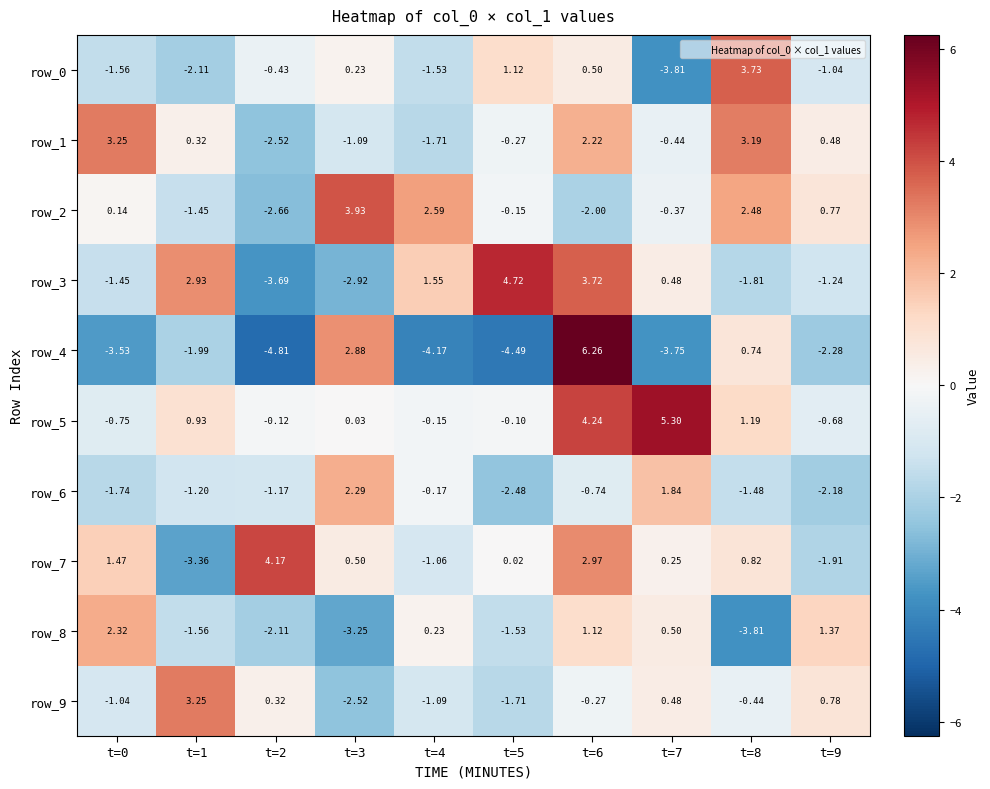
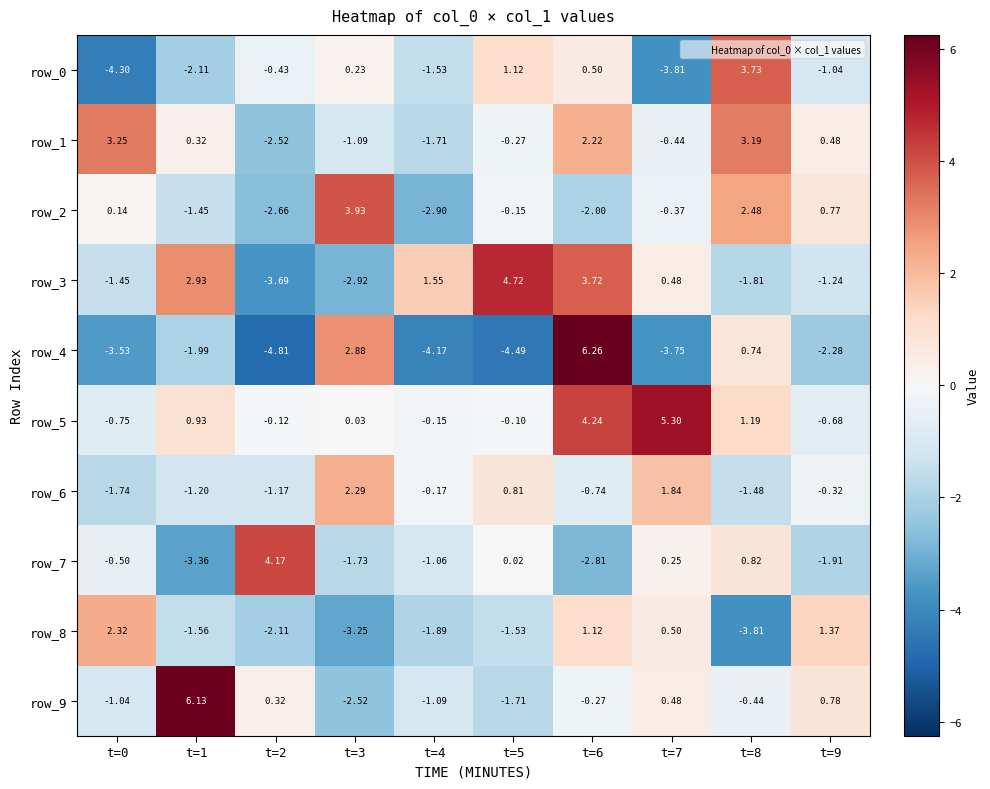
  {
    "row_0": {
-     "t=0": -1.56,
+     "t=0": -4.30,
      "t=1": -2.11,
      "t=2": -0.43,
      "t=3": 0.23,
      "t=4": -1.53,
      "t=5": 1.12,
      "t=6": 0.50,
      "t=7": -3.81,
      "t=8": 3.73,
      "t=9": -1.04
    },
    "row_1": {
      "t=0": 3.25,
      "t=1": 0.32,
      "t=2": -2.52,
      "t=3": -1.09,
      "t=4": -1.71,
      "t=5": -0.27,
      "t=6": 2.22,
      "t=7": -0.44,
      "t=8": 3.19,
      "t=9": 0.48
    },
    "row_2": {
      "t=0": 0.14,
      "t=1": -1.45,
      "t=2": -2.66,
      "t=3": 3.93,
-     "t=4": 2.59,
+     "t=4": -2.90,
      "t=5": -0.15,
      "t=6": -2.00,
      "t=7": -0.37,
      "t=8": 2.48,
      "t=9": 0.77
    },
    "row_3": {
      "t=0": -1.45,
      "t=1": 2.93,
      "t=2": -3.69,
      "t=3": -2.92,
      "t=4": 1.55,
      "t=5": 4.72,
      "t=6": 3.72,
      "t=7": 0.48,
      "t=8": -1.81,
      "t=9": -1.24
    },
    "row_4": {
      "t=0": -3.53,
      "t=1": -1.99,
      "t=2": -4.81,
      "t=3": 2.88,
      "t=4": -4.17,
      "t=5": -4.49,
      "t=6": 6.26,
      "t=7": -3.75,
      "t=8": 0.74,
      "t=9": -2.28
    },
    "row_5": {
      "t=0": -0.75,
      "t=1": 0.93,
      "t=2": -0.12,
      "t=3": 0.03,
      "t=4": -0.15,
      "t=5": -0.10,
      "t=6": 4.24,
      "t=7": 5.30,
      "t=8": 1.19,
      "t=9": -0.68
    },
    "row_6": {
      "t=0": -1.74,
      "t=1": -1.20,
      "t=2": -1.17,
      "t=3": 2.29,
      "t=4": -0.17,
-     "t=5": -2.48,
+     "t=5": 0.81,
      "t=6": -0.74,
      "t=7": 1.84,
      "t=8": -1.48,
-     "t=9": -2.18
+     "t=9": -0.32
    },
    "row_7": {
-     "t=0": 1.47,
+     "t=0": -0.50,
      "t=1": -3.36,
      "t=2": 4.17,
-     "t=3": 0.50,
+     "t=3": -1.73,
      "t=4": -1.06,
      "t=5": 0.02,
-     "t=6": 2.97,
+     "t=6": -2.81,
      "t=7": 0.25,
      "t=8": 0.82,
      "t=9": -1.91
    },
    "row_8": {
      "t=0": 2.32,
      "t=1": -1.56,
      "t=2": -2.11,
      "t=3": -3.25,
-     "t=4": 0.23,
+     "t=4": -1.89,
      "t=5": -1.53,
      "t=6": 1.12,
      "t=7": 0.50,
      "t=8": -3.81,
      "t=9": 1.37
    },
    "row_9": {
      "t=0": -1.04,
-     "t=1": 3.25,
+     "t=1": 6.13,
      "t=2": 0.32,
      "t=3": -2.52,
      "t=4": -1.09,
      "t=5": -1.71,
      "t=6": -0.27,
      "t=7": 0.48,
      "t=8": -0.44,
      "t=9": 0.78
    }
  }
